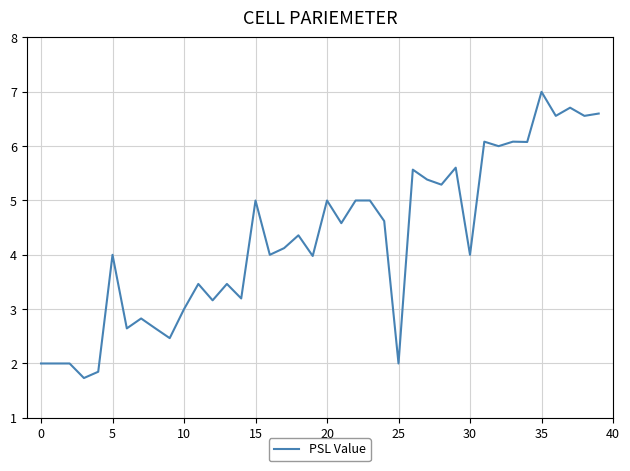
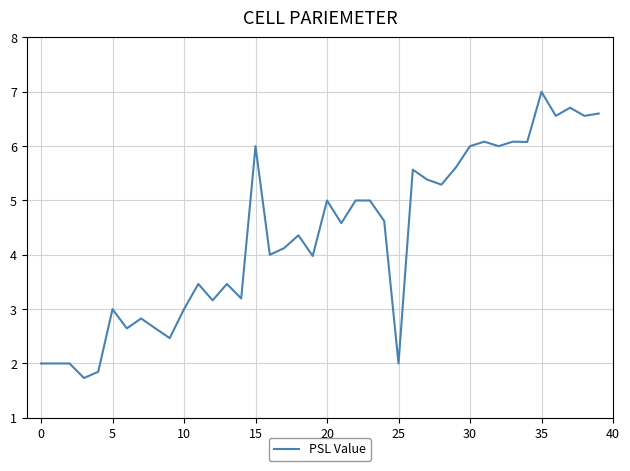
  {
    "0": 2,
-   "5": 4,
+   "5": 3,
    "10": 3,
-   "15": 5,
+   "15": 6,
    "20": 5,
    "25": 2,
-   "30": 4,
+   "30": 6,
    "35": 7
  }
